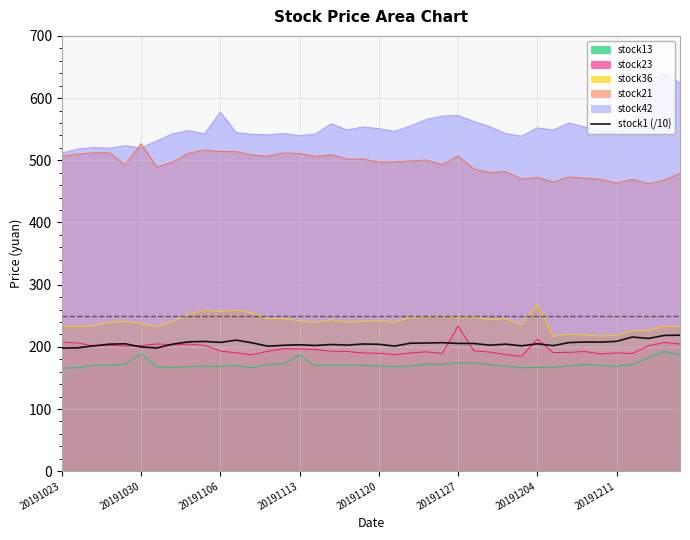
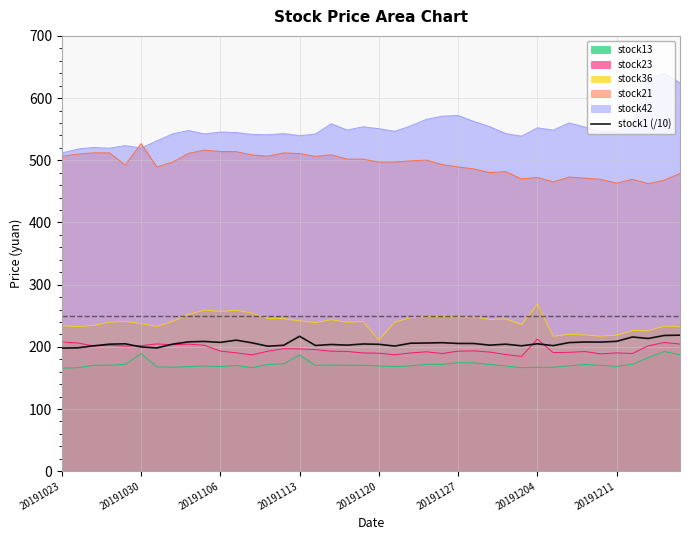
  {
    "stock13": {
      "20191023": 170,
      "20191030": 190,
      "20191106": 170,
      "20191113": 190,
      "20191120": 170,
      "20191127": 170,
      "20191204": 170,
      "20191211": 170
    },
    "stock23": {
      "20191023": 210,
      "20191106": 190,
      "20191113": 200,
      "20191120": 190,
-     "20191127": 230,
+     "20191127": 190,
      "20191204": 210,
      "20191211": 190
    },
    "stock36": {
      "20191023": 230,
      "20191030": 240,
      "20191106": 260,
      "20191113": 240,
-     "20191120": 240,
+     "20191120": 210,
      "20191127": 250,
      "20191204": 270,
      "20191211": 220
    },
    "stock21": {
      "20191023": 510,
      "20191030": 530,
      "20191106": 510,
      "20191113": 510,
      "20191120": 500,
-     "20191127": 510,
+     "20191127": 490,
      "20191204": 470,
      "20191211": 460
    },
    "stock42": {
      "20191023": 510,
      "20191030": 520,
-     "20191106": 580,
+     "20191106": 550,
      "20191113": 540,
      "20191120": 550,
      "20191127": 570,
      "20191204": 550
    },
    "stock1 (/10)": {
      "20191023": 200,
      "20191106": 210,
-     "20191113": 200,
+     "20191113": 220,
      "20191120": 200,
      "20191127": 210,
      "20191204": 200,
      "20191211": 210
    }
  }
